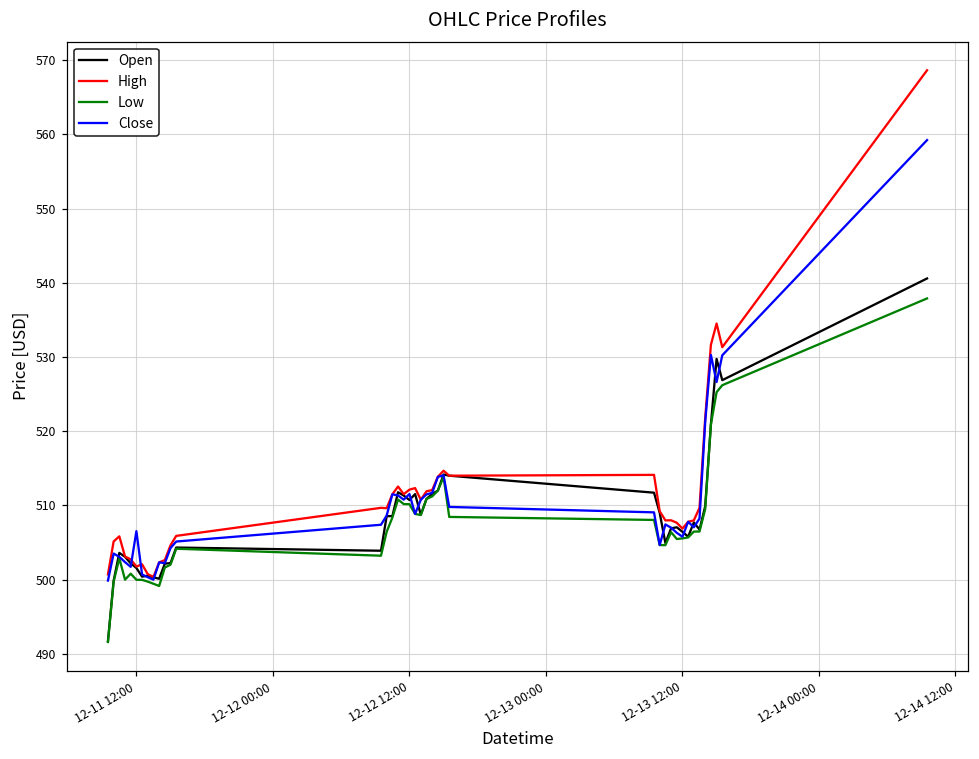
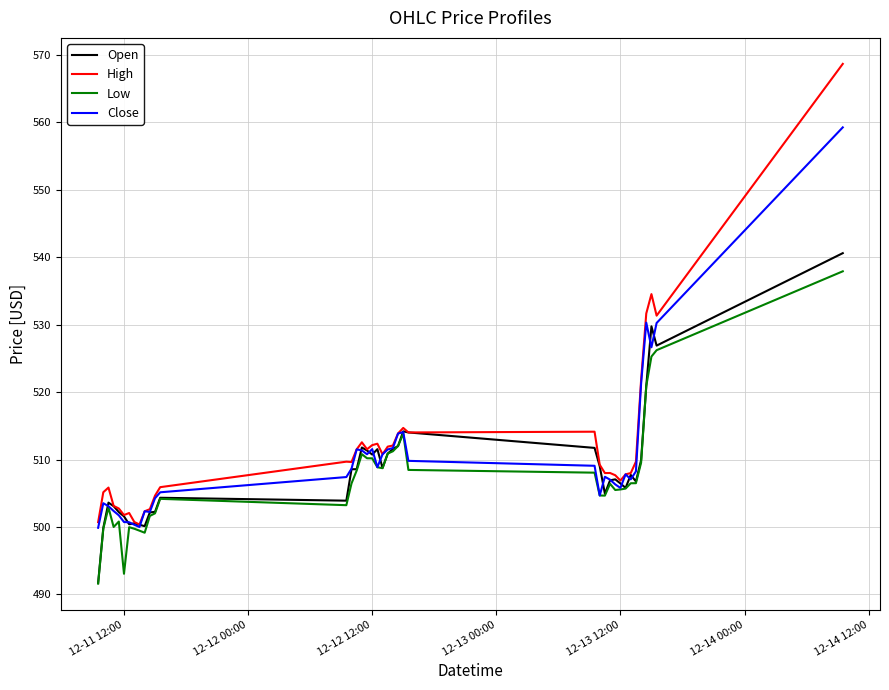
  {
    "Open": {
      "12-12 12:00": 511,
      "12-13 12:00": 506
    },
    "High": {
      "12-12 12:00": 512,
      "12-13 12:00": 507
    },
    "Low": {
-     "12-11 12:00": 500,
+     "12-11 12:00": 493,
      "12-12 12:00": 510
    },
    "Close": {
-     "12-11 12:00": 507,
+     "12-11 12:00": 501,
      "12-12 12:00": 512
    }
  }
